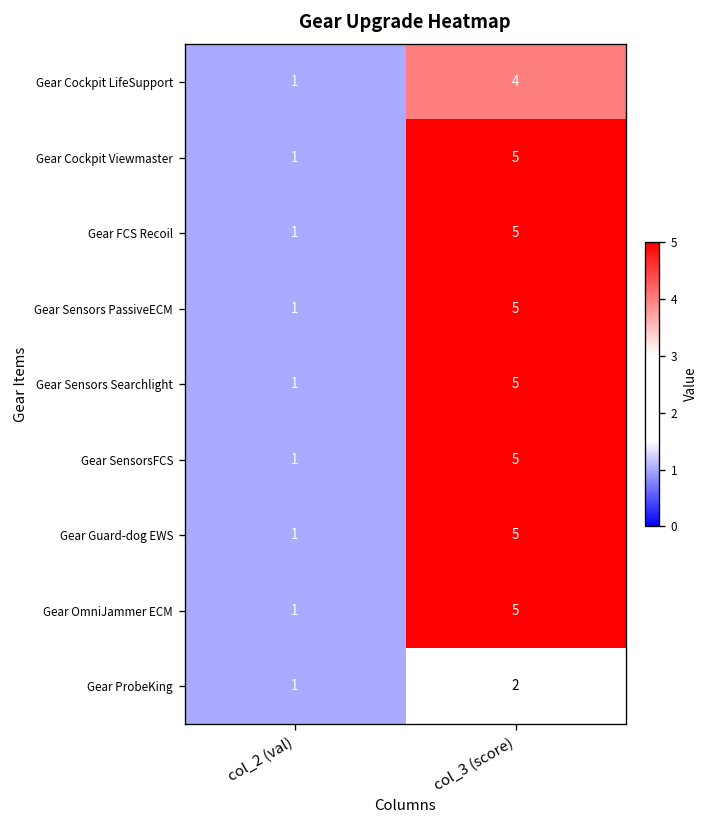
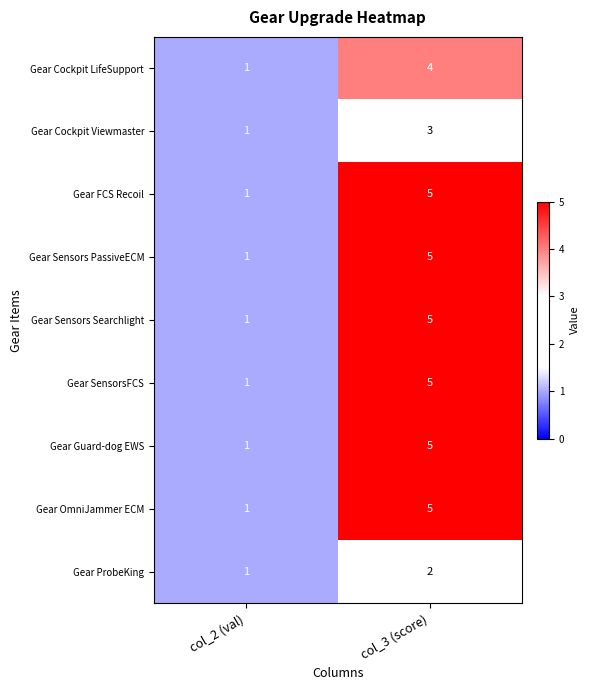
  {
    "Gear Cockpit LifeSupport": {
      "col_2 (val)": 1,
      "col_3 (score)": 4
    },
    "Gear Cockpit Viewmaster": {
      "col_2 (val)": 1,
-     "col_3 (score)": 5
+     "col_3 (score)": 3
    },
    "Gear FCS Recoil": {
      "col_2 (val)": 1,
      "col_3 (score)": 5
    },
    "Gear Sensors PassiveECM": {
      "col_2 (val)": 1,
      "col_3 (score)": 5
    },
    "Gear Sensors Searchlight": {
      "col_2 (val)": 1,
      "col_3 (score)": 5
    },
    "Gear SensorsFCS": {
      "col_2 (val)": 1,
      "col_3 (score)": 5
    },
    "Gear Guard-dog EWS": {
      "col_2 (val)": 1,
      "col_3 (score)": 5
    },
    "Gear OmniJammer ECM": {
      "col_2 (val)": 1,
      "col_3 (score)": 5
    },
    "Gear ProbeKing": {
      "col_2 (val)": 1,
      "col_3 (score)": 2
    }
  }
